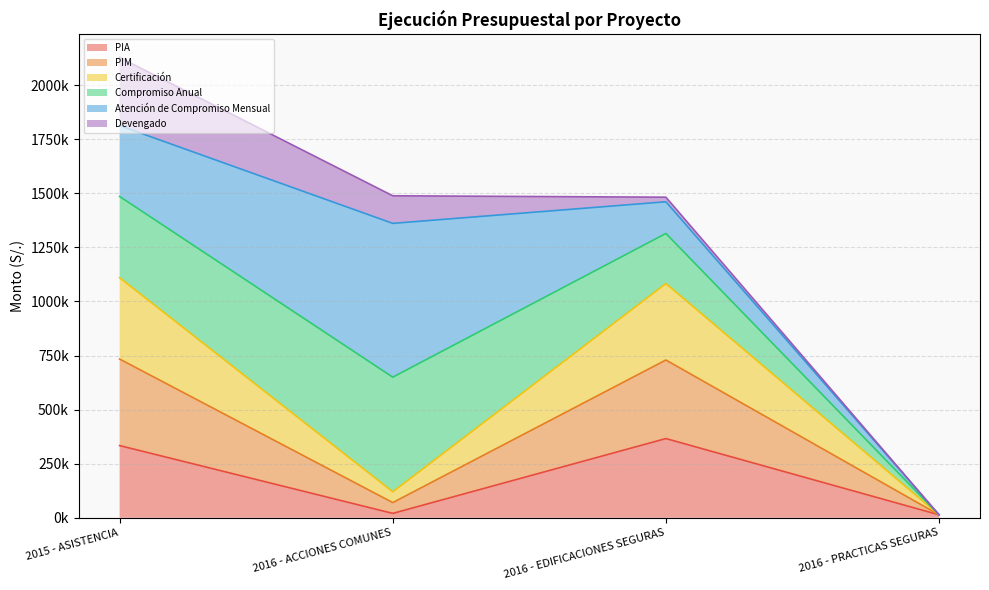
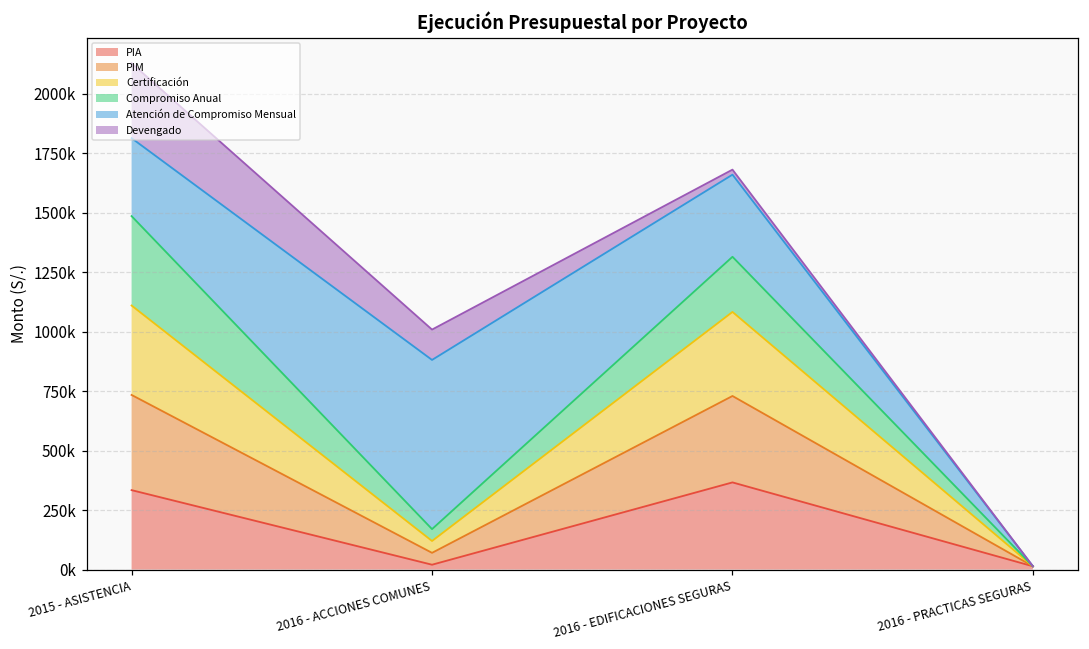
  {
    "Compromiso Anual": {
      "2015 - ASISTENCIA": 380000,
-     "2016 - ACCIONES COMUNES": 530000,
+     "2016 - ACCIONES COMUNES": 50000,
      "2016 - EDIFICACIONES SEGURAS": 230000
    },
    "Atención de Compromiso Mensual": {
      "2016 - ACCIONES COMUNES": 710000,
-     "2016 - EDIFICACIONES SEGURAS": 150000
+     "2016 - EDIFICACIONES SEGURAS": 350000
    },
    "Devengado": {
      "2016 - ACCIONES COMUNES": 130000,
      "2016 - EDIFICACIONES SEGURAS": 20000
    }
  }
